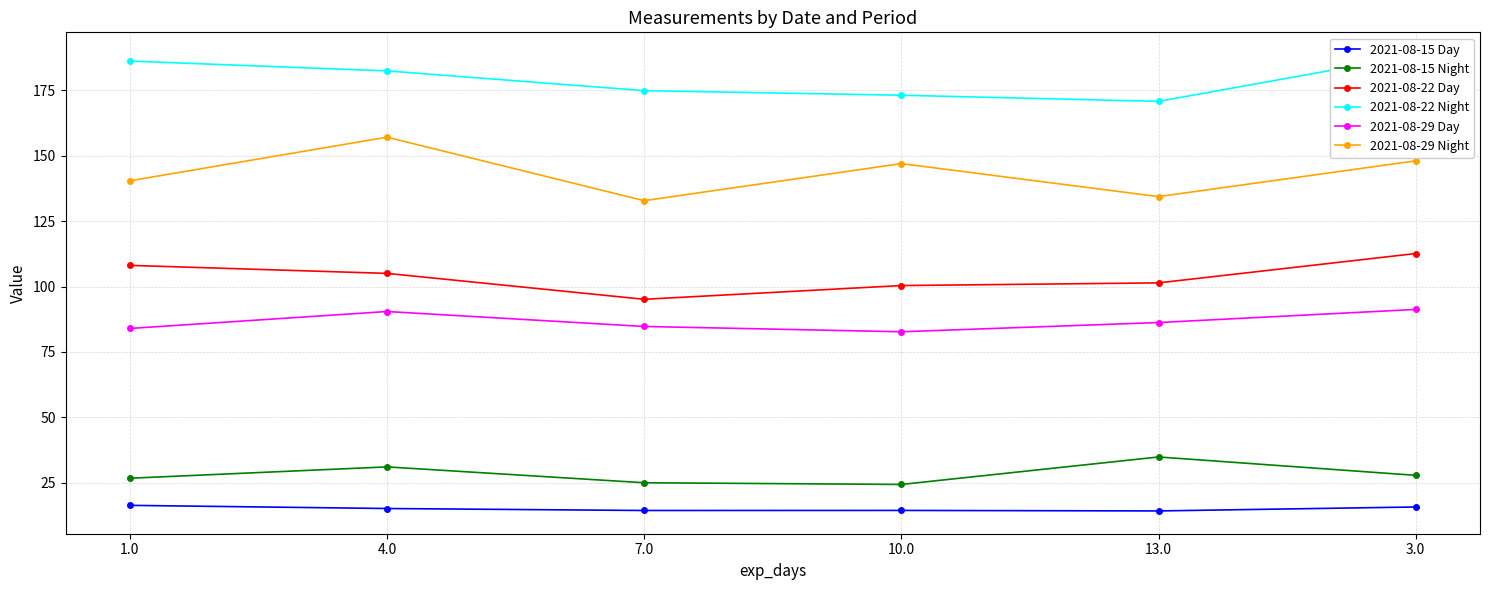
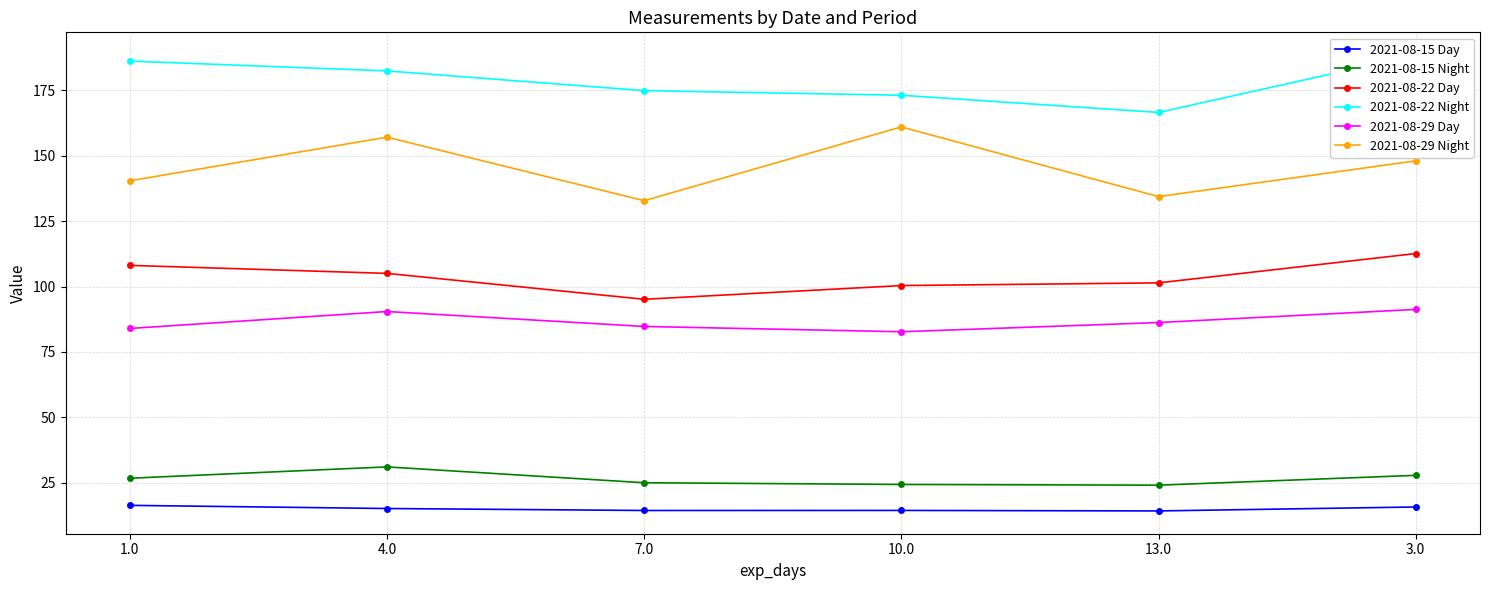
  {
    "2021-08-15 Day": {
      "1.0": 16,
      "4.0": 15,
      "7.0": 14,
      "10.0": 14,
      "13.0": 14,
      "3.0": 16
    },
    "2021-08-15 Night": {
      "1.0": 27,
      "4.0": 31,
      "7.0": 25,
      "10.0": 24,
-     "13.0": 35,
+     "13.0": 24,
      "3.0": 28
    },
    "2021-08-22 Day": {
      "1.0": 108,
      "4.0": 105,
      "7.0": 95,
      "10.0": 100,
      "13.0": 101,
      "3.0": 113
    },
    "2021-08-22 Night": {
      "1.0": 186,
      "4.0": 182,
      "7.0": 175,
      "10.0": 173,
-     "13.0": 171
+     "13.0": 167
    },
    "2021-08-29 Day": {
      "1.0": 84,
      "4.0": 90,
      "7.0": 85,
      "10.0": 83,
      "13.0": 86,
      "3.0": 91
    },
    "2021-08-29 Night": {
      "1.0": 140,
      "4.0": 157,
      "7.0": 133,
-     "10.0": 147,
+     "10.0": 161,
      "13.0": 134,
      "3.0": 148
    }
  }
